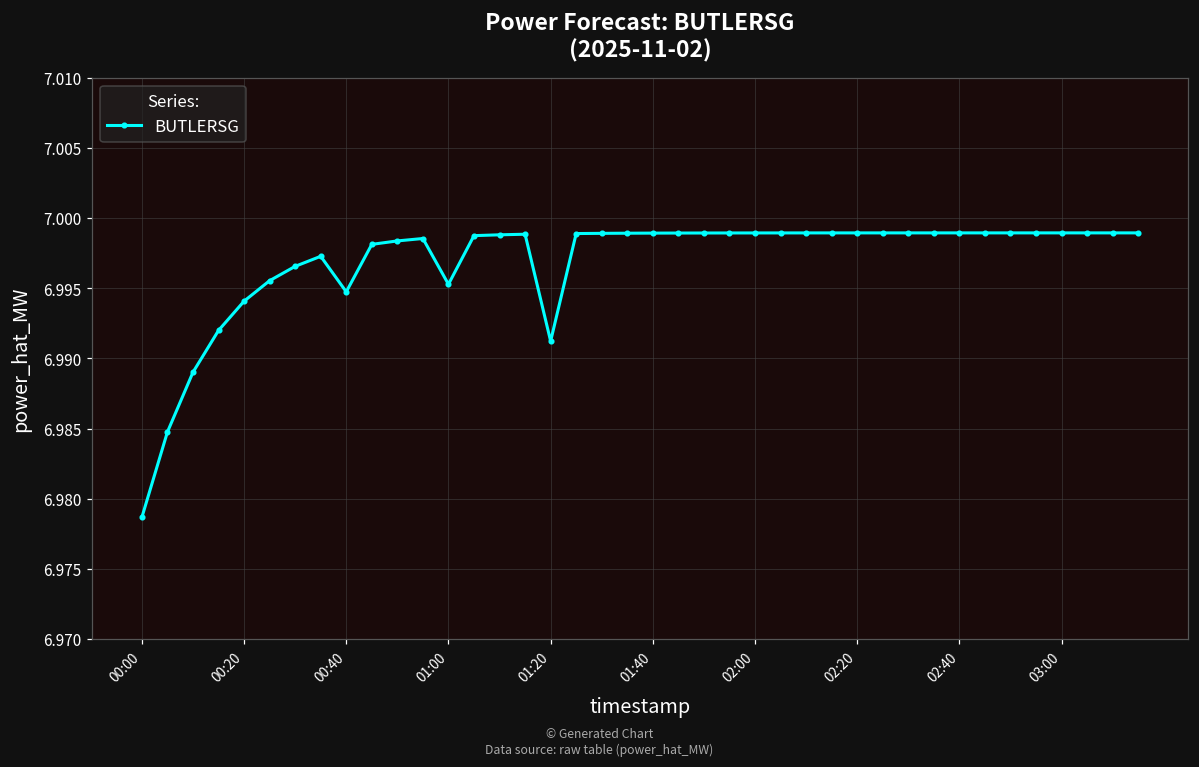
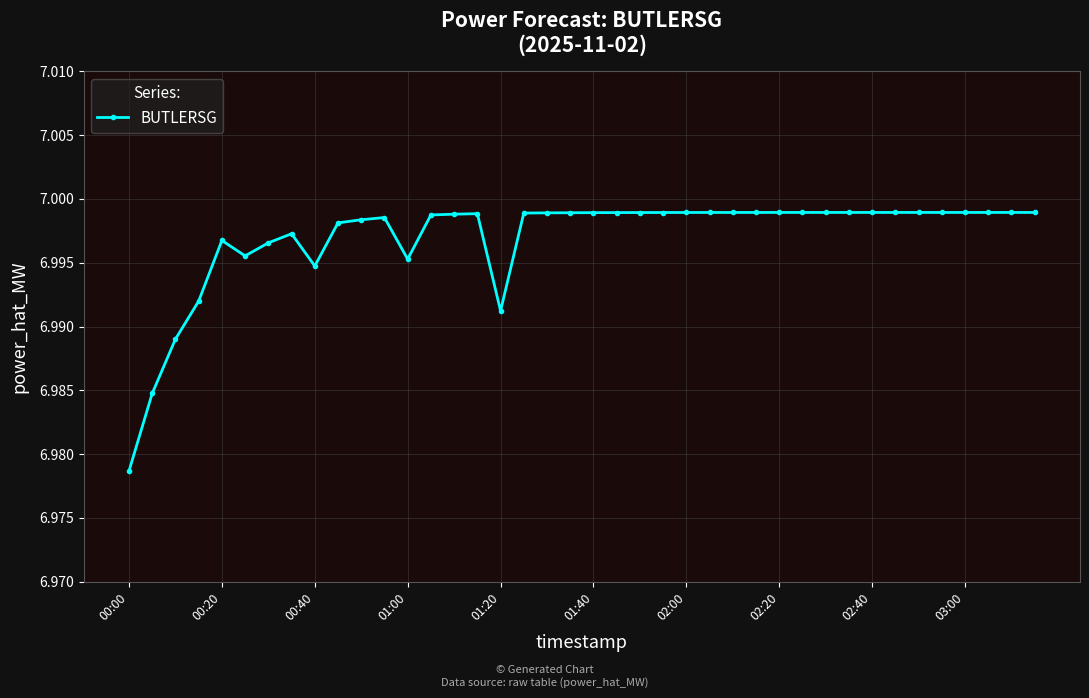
  {
    "00:00": 6.9787,
-   "00:20": 6.9941,
+   "00:20": 6.9967,
    "00:40": 6.9947,
    "01:00": 6.9953,
    "01:20": 6.9912,
    "01:40": 6.9989,
    "02:00": 6.9989,
    "02:20": 6.9989,
    "02:40": 6.9989,
    "03:00": 6.9989
  }
